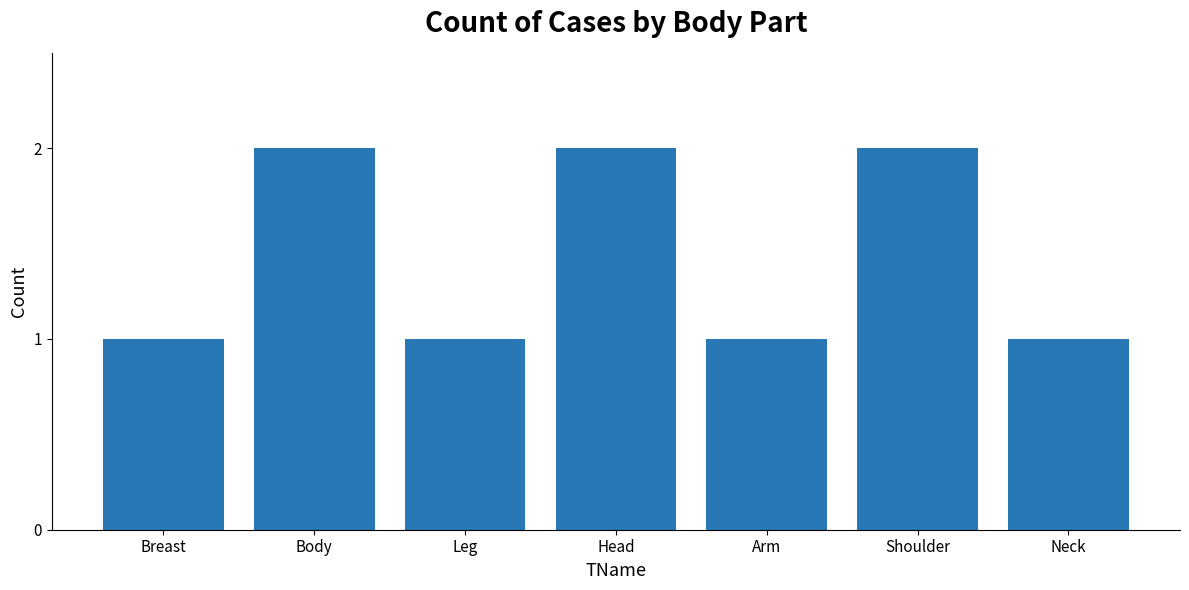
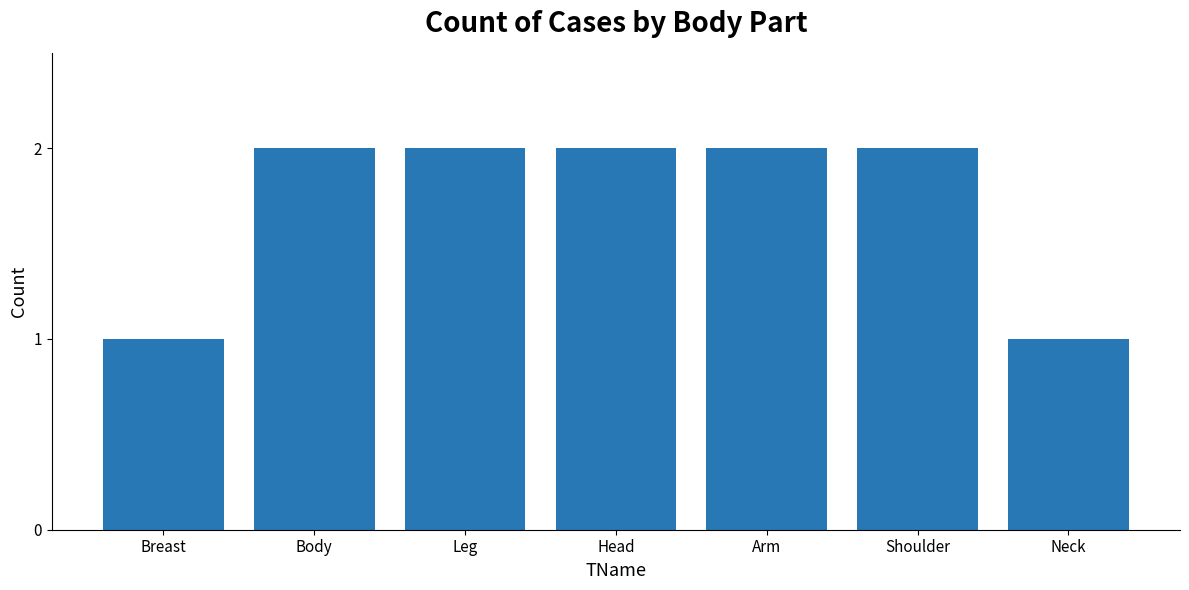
  {
    "Breast": 1,
    "Body": 2,
-   "Leg": 1,
+   "Leg": 2,
    "Head": 2,
-   "Arm": 1,
+   "Arm": 2,
    "Shoulder": 2,
    "Neck": 1
  }
